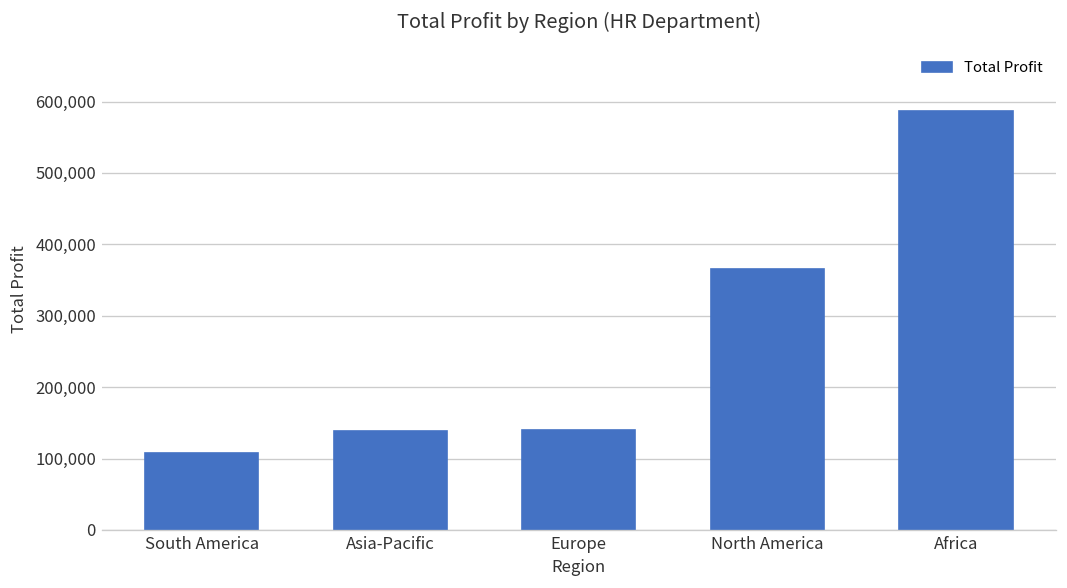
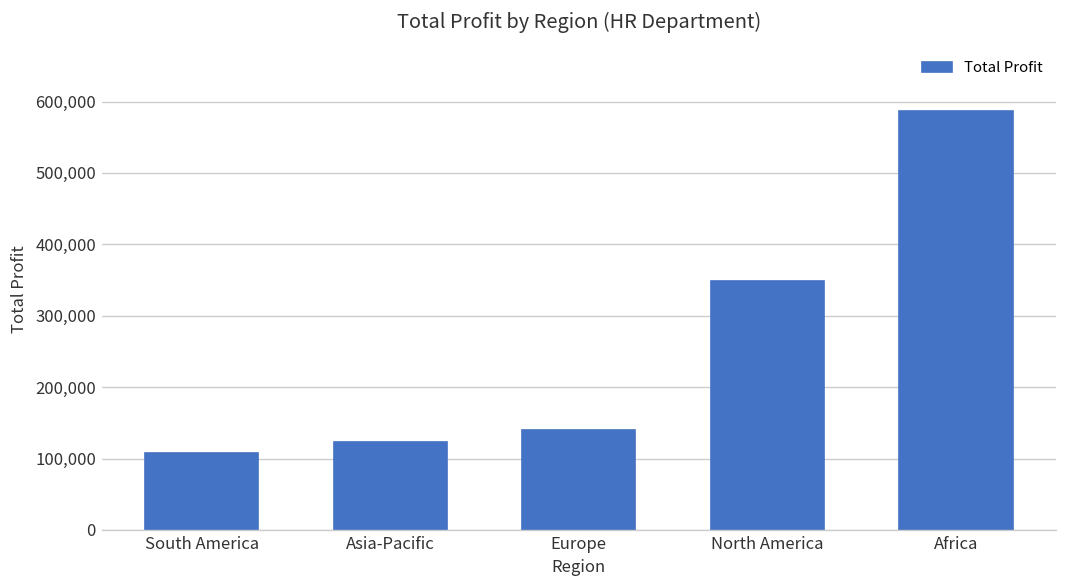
  {
    "South America": "110,000",
-   "Asia-Pacific": "140,000",
+   "Asia-Pacific": "120,000",
    "Europe": "140,000",
-   "North America": "370,000",
+   "North America": "350,000",
    "Africa": "590,000"
  }
